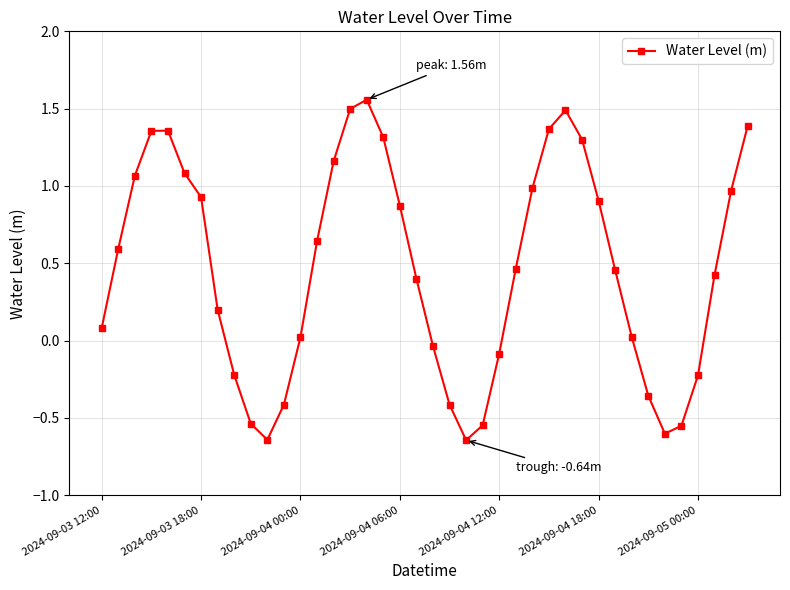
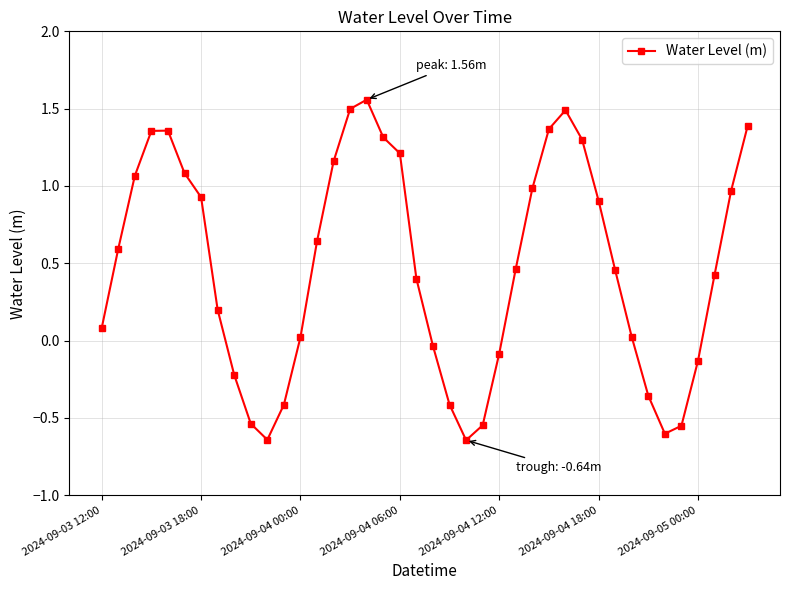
  {
    "2024-09-03 12:00": 0.08,
    "2024-09-03 18:00": 0.93,
    "2024-09-04 00:00": 0.02,
-   "2024-09-04 06:00": 0.87,
+   "2024-09-04 06:00": 1.21,
    "2024-09-04 12:00": -0.08,
    "2024-09-04 18:00": 0.90,
-   "2024-09-05 00:00": -0.22
+   "2024-09-05 00:00": -0.13
  }
